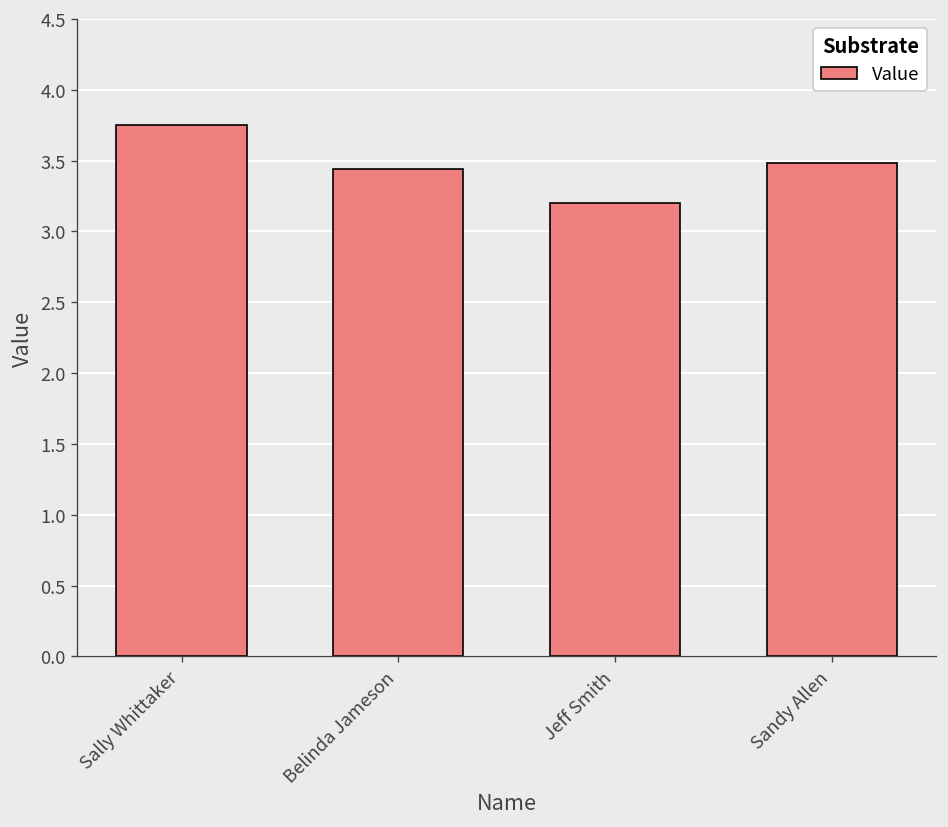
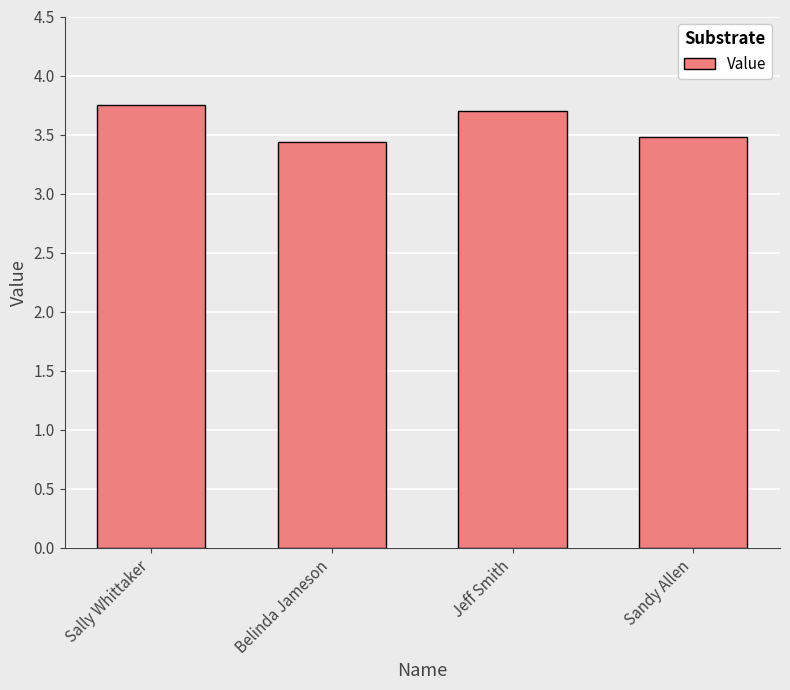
  {
    "Sally Whittaker": 3.75,
    "Belinda Jameson": 3.44,
-   "Jeff Smith": 3.2,
+   "Jeff Smith": 3.7,
    "Sandy Allen": 3.5
  }
